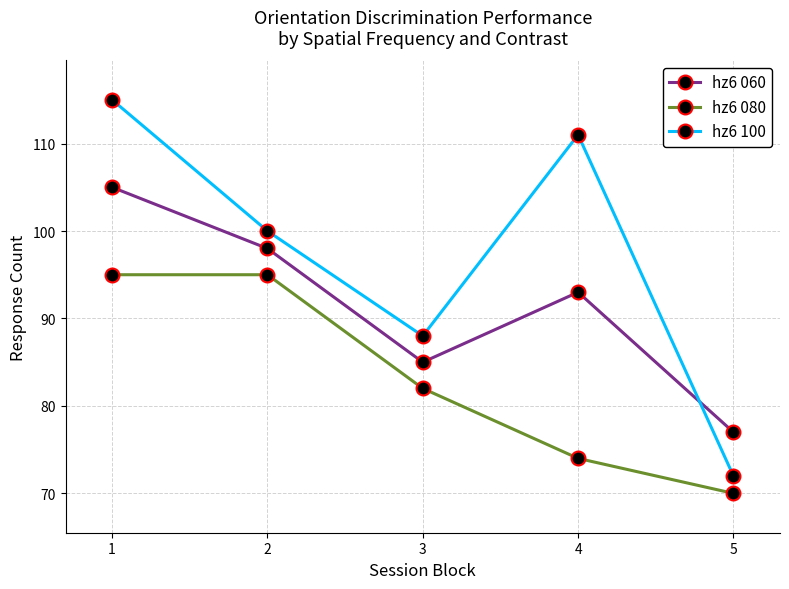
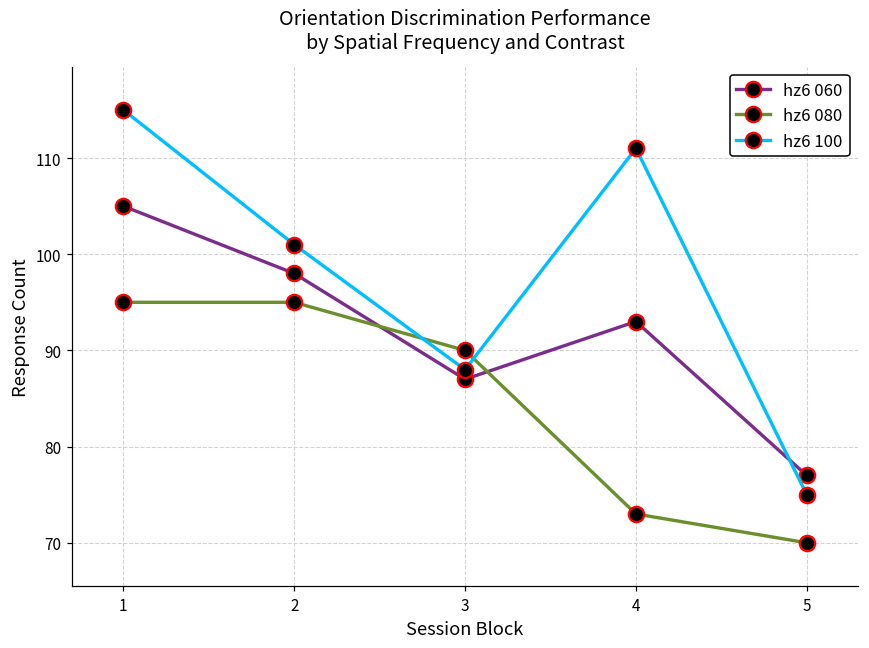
  {
    "hz6 060": {
      "1": 105,
      "2": 98,
-     "3": 85,
+     "3": 87,
      "4": 93,
      "5": 77
    },
    "hz6 080": {
      "1": 95,
      "2": 95,
-     "3": 82,
-     "4": 74,
+     "3": 90,
+     "4": 73,
      "5": 70
    },
    "hz6 100": {
      "1": 115,
-     "2": 100,
+     "2": 101,
      "3": 88,
      "4": 111,
-     "5": 72
+     "5": 75
    }
  }
